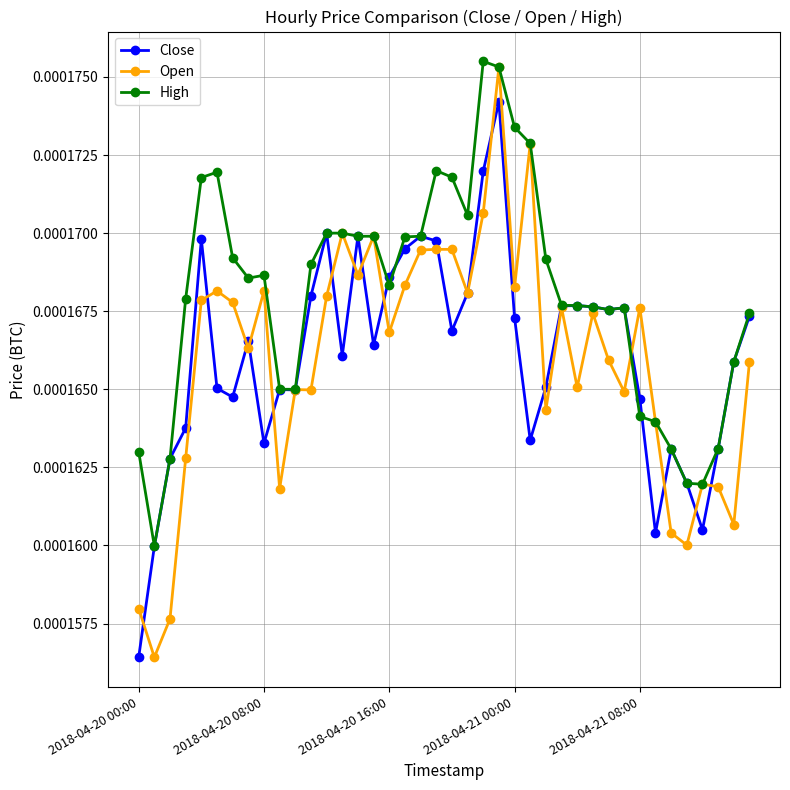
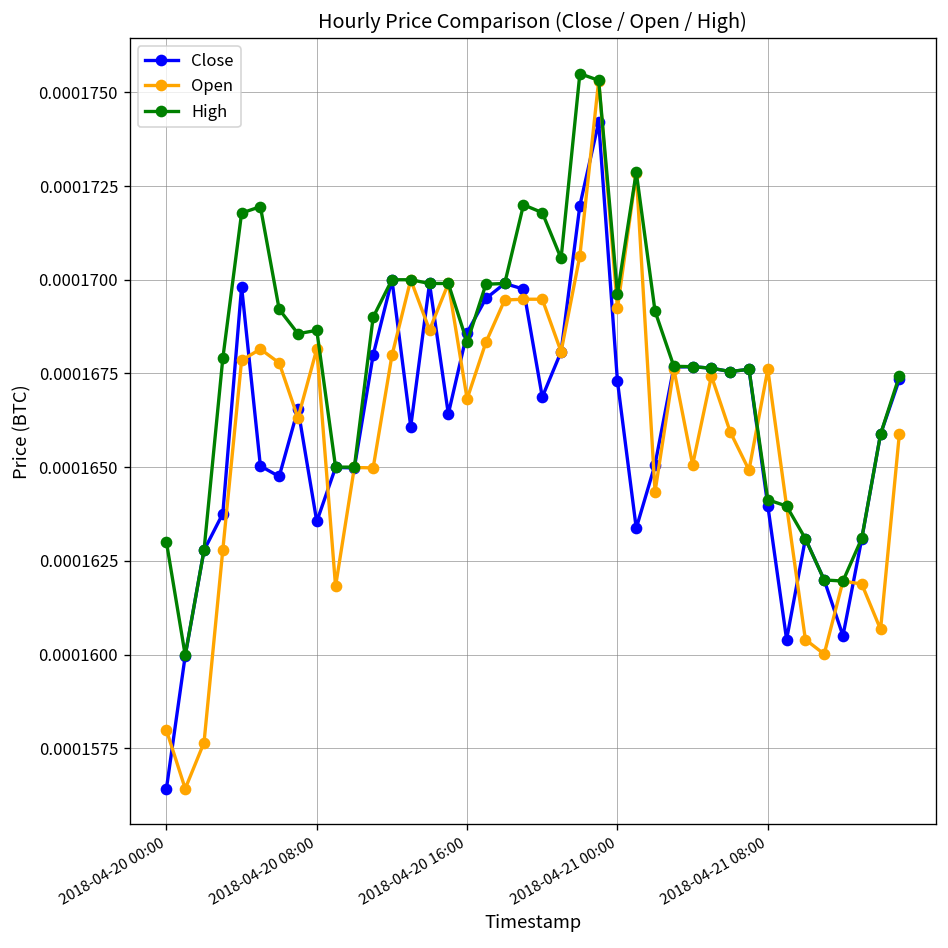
  {
    "Close": {
      "2018-04-20 00:00": 0.0001564,
-     "2018-04-20 08:00": 0.0001633,
+     "2018-04-20 08:00": 0.0001636,
      "2018-04-20 16:00": 0.0001686,
      "2018-04-21 00:00": 0.0001673,
-     "2018-04-21 08:00": 0.0001647
+     "2018-04-21 08:00": 0.0001640
    },
    "Open": {
      "2018-04-20 00:00": 0.0001580,
      "2018-04-20 08:00": 0.0001682,
      "2018-04-20 16:00": 0.0001668,
-     "2018-04-21 00:00": 0.0001683,
+     "2018-04-21 00:00": 0.0001692,
      "2018-04-21 08:00": 0.0001676
    },
    "High": {
      "2018-04-20 00:00": 0.0001630,
      "2018-04-20 08:00": 0.0001687,
      "2018-04-20 16:00": 0.0001683,
-     "2018-04-21 00:00": 0.0001734,
+     "2018-04-21 00:00": 0.0001696,
      "2018-04-21 08:00": 0.0001641
    }
  }
